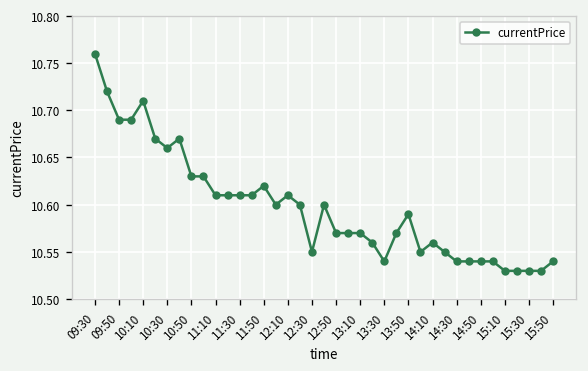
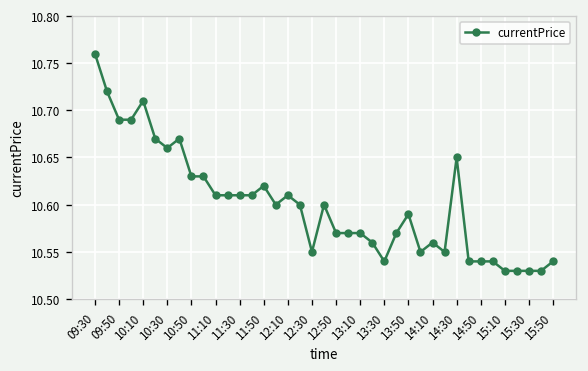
  {
    "09:30": 10.76,
    "09:50": 10.69,
    "10:10": 10.71,
    "10:30": 10.66,
    "10:50": 10.63,
    "11:10": 10.61,
    "11:30": 10.61,
    "11:50": 10.62,
    "12:10": 10.61,
    "12:30": 10.55,
    "12:50": 10.57,
    "13:10": 10.57,
    "13:30": 10.54,
    "13:50": 10.59,
    "14:10": 10.56,
-   "14:30": 10.54,
+   "14:30": 10.65,
    "14:50": 10.54,
    "15:10": 10.53,
    "15:30": 10.53,
    "15:50": 10.54
  }
